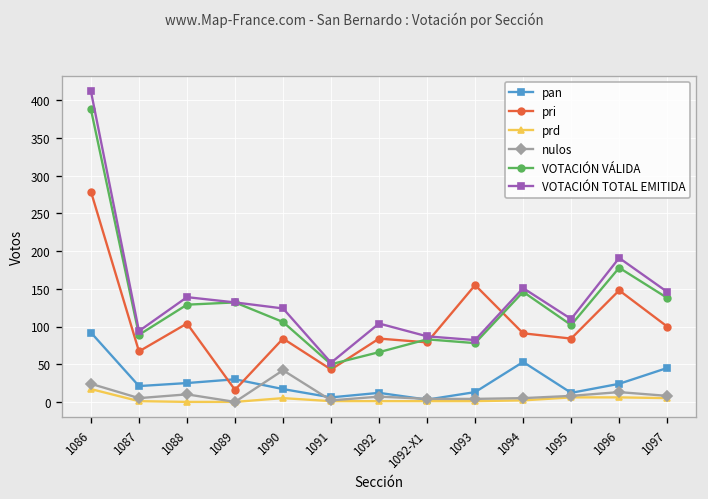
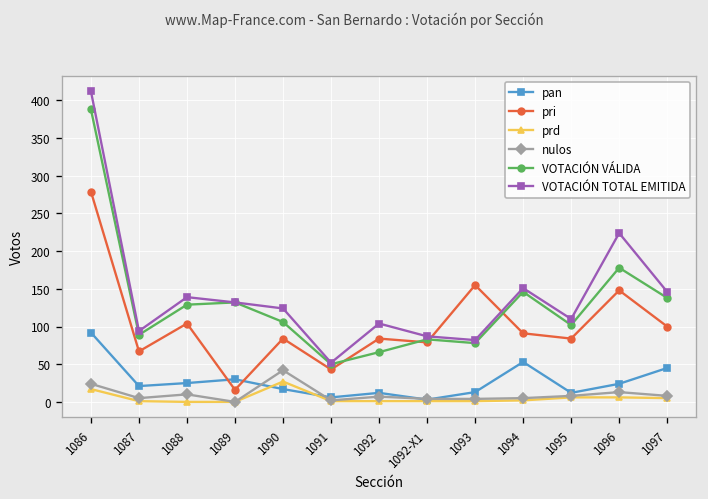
  {
    "pan": {
      "1086": 90,
      "1087": 20,
      "1088": 30,
      "1089": 30,
      "1090": 20,
      "1092": 10,
      "1093": 10,
      "1094": 50,
      "1095": 10,
      "1096": 20,
      "1097": 50
    },
    "pri": {
      "1086": 280,
      "1087": 70,
      "1088": 100,
      "1089": 20,
      "1090": 80,
      "1091": 40,
      "1092": 80,
      "1093": 160,
      "1094": 90,
      "1095": 80,
      "1096": 150,
      "1097": 100
    },
    "prd": {
      "1086": 20,
      "1087": 0,
      "1088": 0,
-     "1090": 10,
+     "1090": 30,
      "1092": 0,
      "1096": 10
    },
    "nulos": {
      "1086": 20,
      "1087": 10,
      "1088": 10,
      "1090": 40,
      "1092": 10,
      "1096": 10
    },
    "VOTACIÓN VÁLIDA": {
      "1086": 390,
      "1087": 90,
      "1088": 130,
      "1090": 110,
      "1092": 70,
      "1094": 150,
      "1095": 100,
      "1096": 180,
      "1097": 140
    },
    "VOTACIÓN TOTAL EMITIDA": {
      "1086": 410,
      "1087": 90,
      "1088": 140,
      "1090": 120,
      "1092": 100,
      "1092-X1": 90,
      "1094": 150,
      "1095": 110,
-     "1096": 190,
+     "1096": 220,
      "1097": 150
    }
  }
